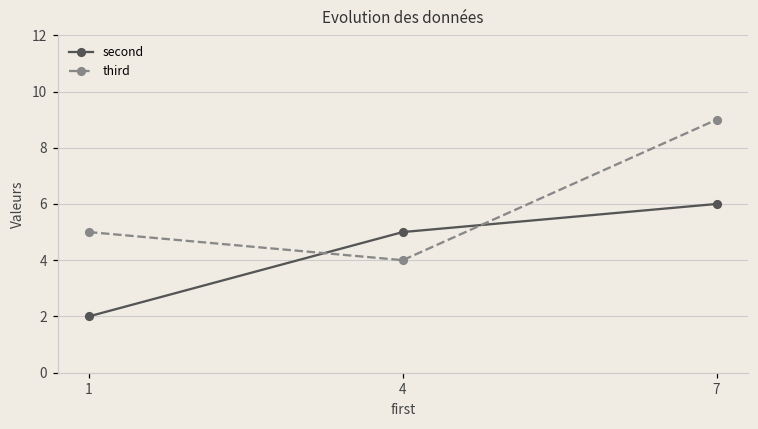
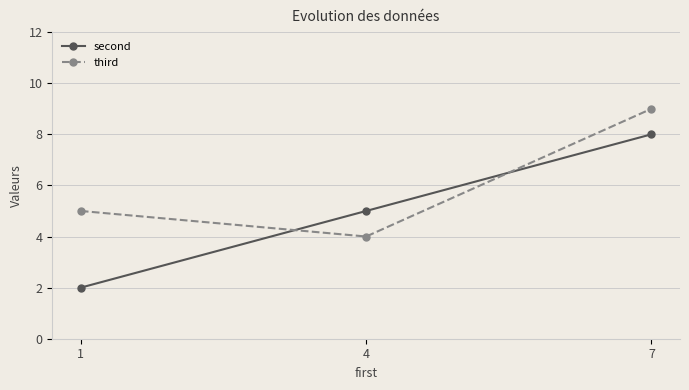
  {
    "second": {
      "1": 2,
      "4": 5,
-     "7": 6
+     "7": 8
    },
    "third": {
      "1": 5,
      "4": 4,
      "7": 9
    }
  }
